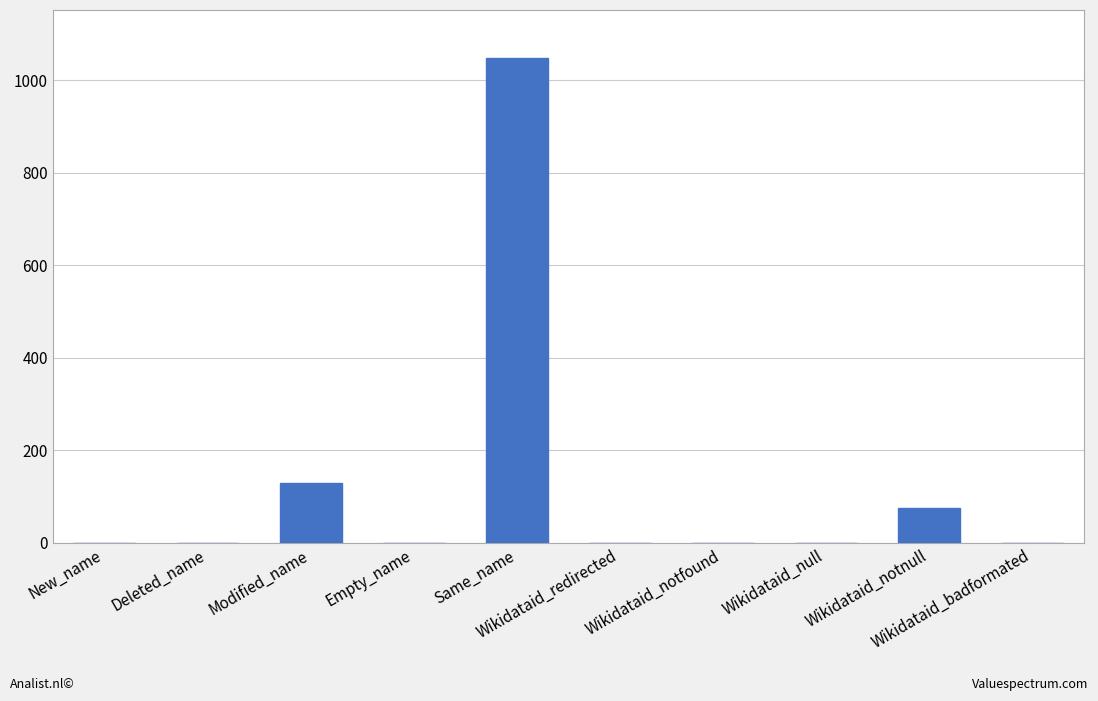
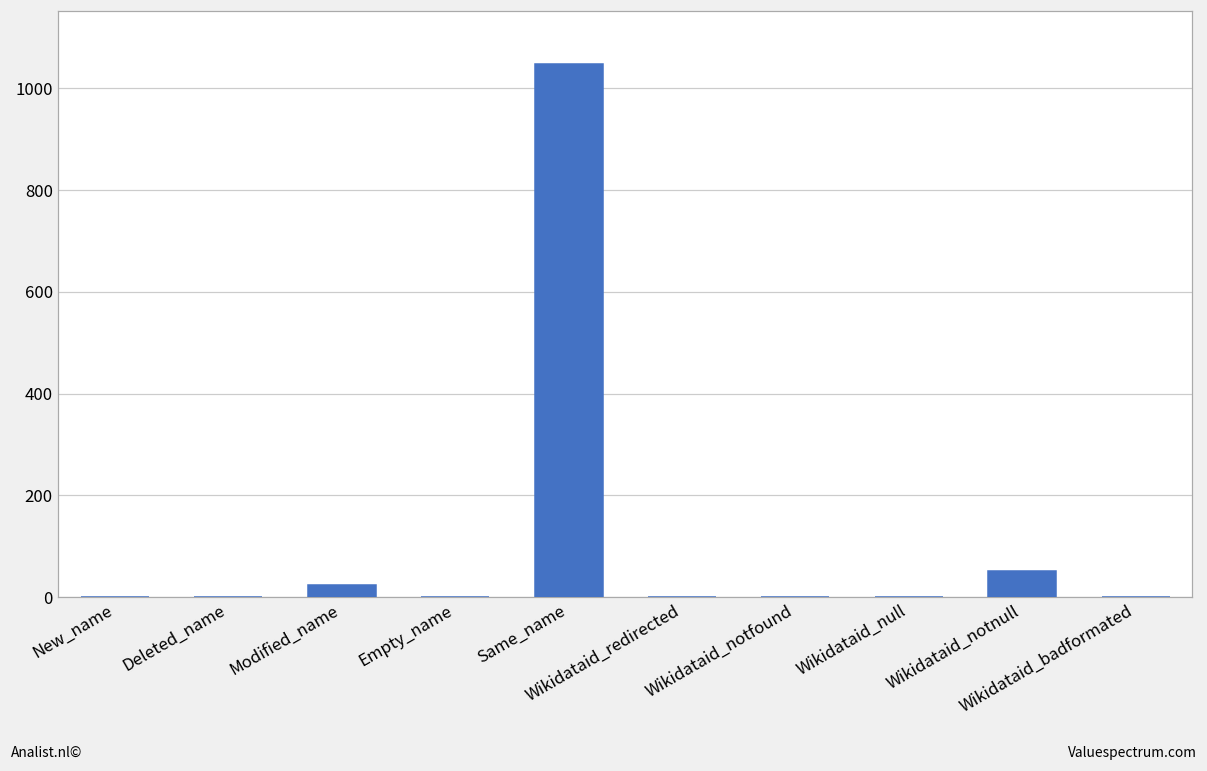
  {
    "New_name": 0,
    "Deleted_name": 0,
-   "Modified_name": 130,
+   "Modified_name": 20,
    "Empty_name": 0,
    "Same_name": 1050,
    "Wikidataid_redirected": 0,
    "Wikidataid_notfound": 0,
    "Wikidataid_null": 0,
-   "Wikidataid_notnull": 80,
+   "Wikidataid_notnull": 50,
    "Wikidataid_badformated": 0
  }
